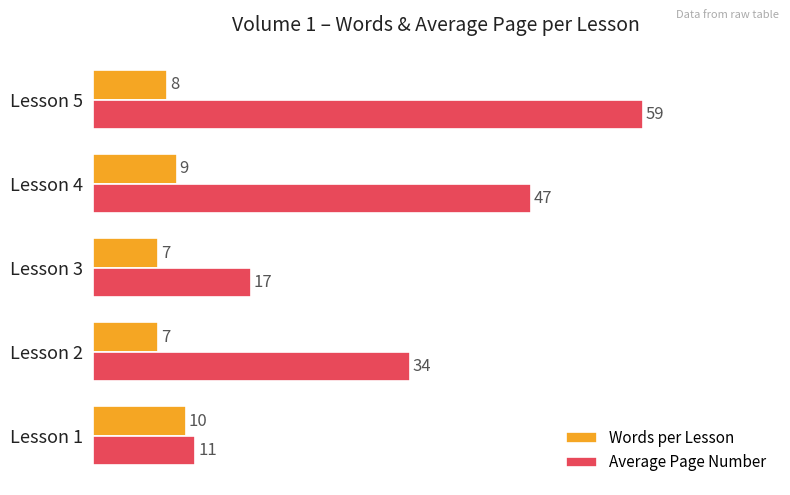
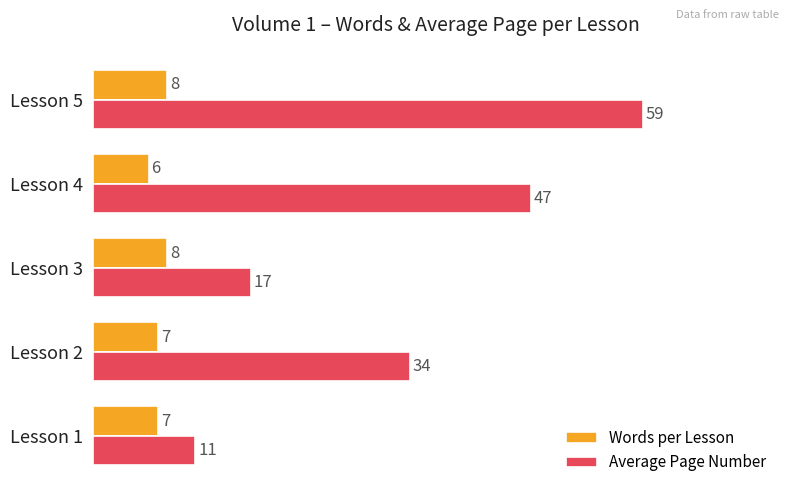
  {
    "Words per Lesson": {
      "Lesson 5": 8,
-     "Lesson 4": 9,
-     "Lesson 3": 7,
+     "Lesson 4": 6,
+     "Lesson 3": 8,
      "Lesson 2": 7,
-     "Lesson 1": 10
+     "Lesson 1": 7
    },
    "Average Page Number": {
      "Lesson 5": 59,
      "Lesson 4": 47,
      "Lesson 3": 17,
      "Lesson 2": 34,
      "Lesson 1": 11
    }
  }
